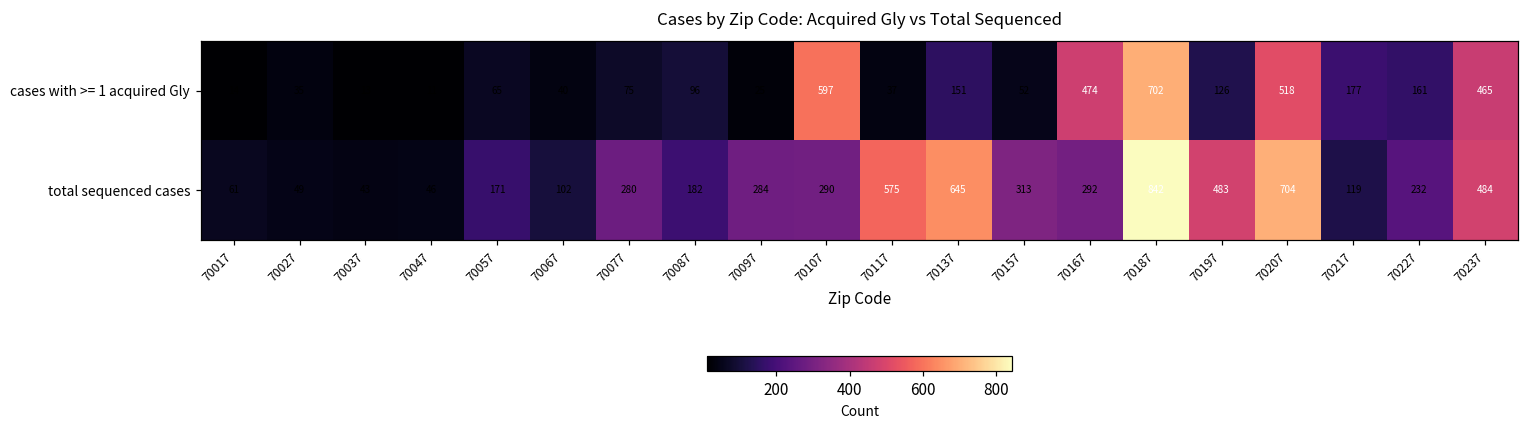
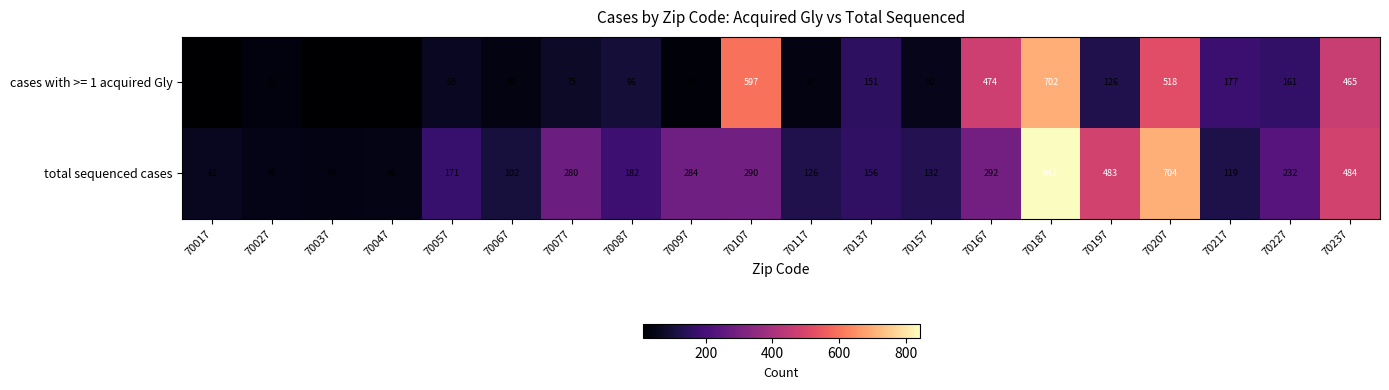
  {
    "cases with >= 1 acquired Gly": {
      "70087": 96,
      "70107": 597,
      "70137": 151,
      "70167": 474,
      "70187": 702,
      "70197": 126,
      "70207": 518,
      "70217": 177,
      "70227": 161,
      "70237": 465
    },
    "total sequenced cases": {
      "70057": 171,
      "70067": 102,
      "70077": 280,
      "70087": 182,
      "70097": 284,
      "70107": 290,
-     "70117": 575,
-     "70137": 645,
-     "70157": 313,
+     "70117": 126,
+     "70137": 156,
+     "70157": 132,
      "70167": 292,
      "70187": 842,
      "70197": 483,
      "70207": 704,
      "70217": 119,
      "70227": 232,
      "70237": 484
    }
  }
